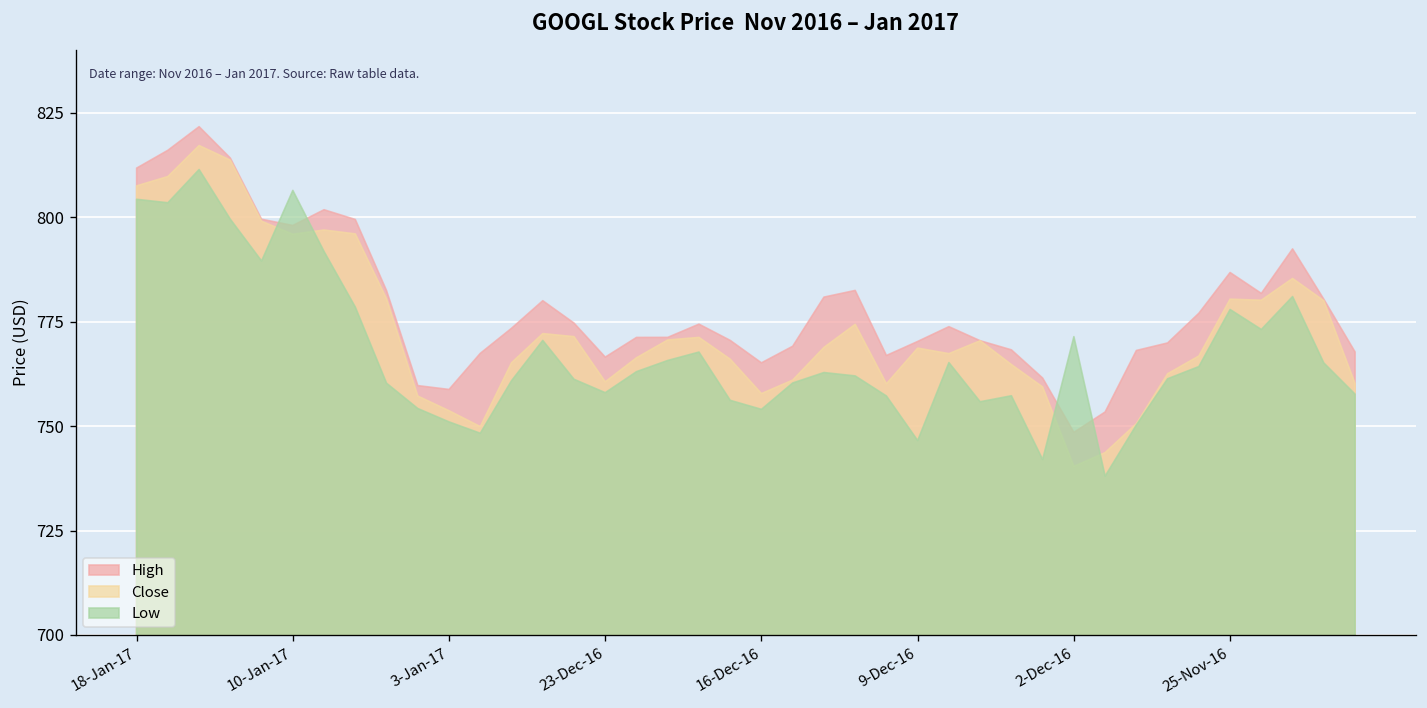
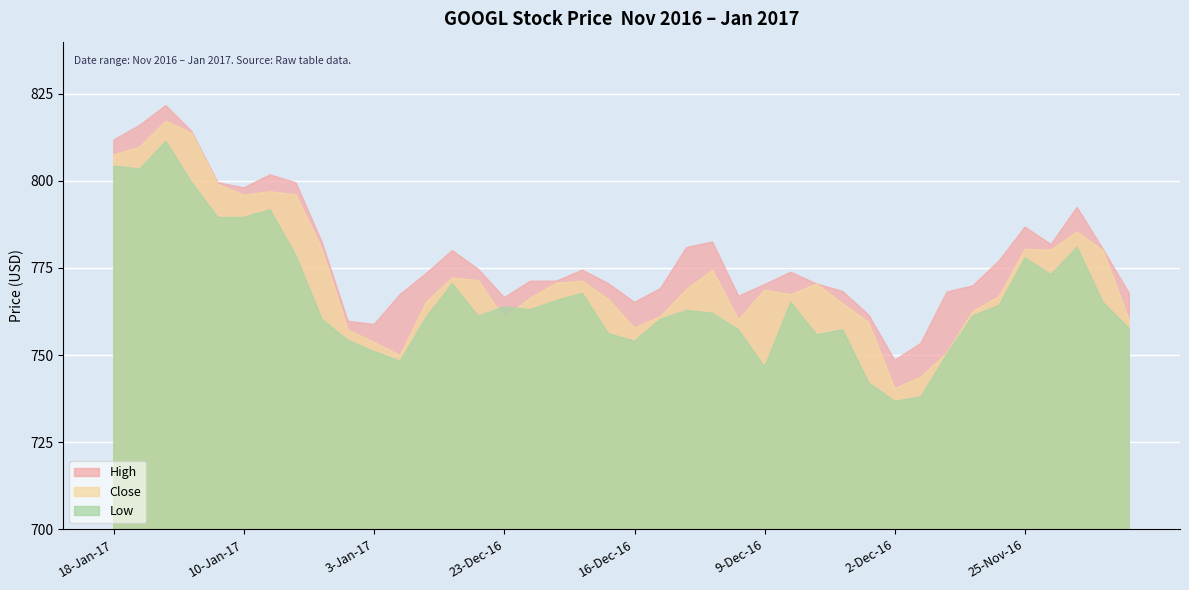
  {
    "Low": {
      "18-Jan-17": 804,
-     "10-Jan-17": 806,
+     "10-Jan-17": 790,
      "3-Jan-17": 751,
-     "23-Dec-16": 758,
+     "23-Dec-16": 764,
      "16-Dec-16": 754,
      "9-Dec-16": 747,
-     "2-Dec-16": 771,
+     "2-Dec-16": 737,
      "25-Nov-16": 778
    }
  }
